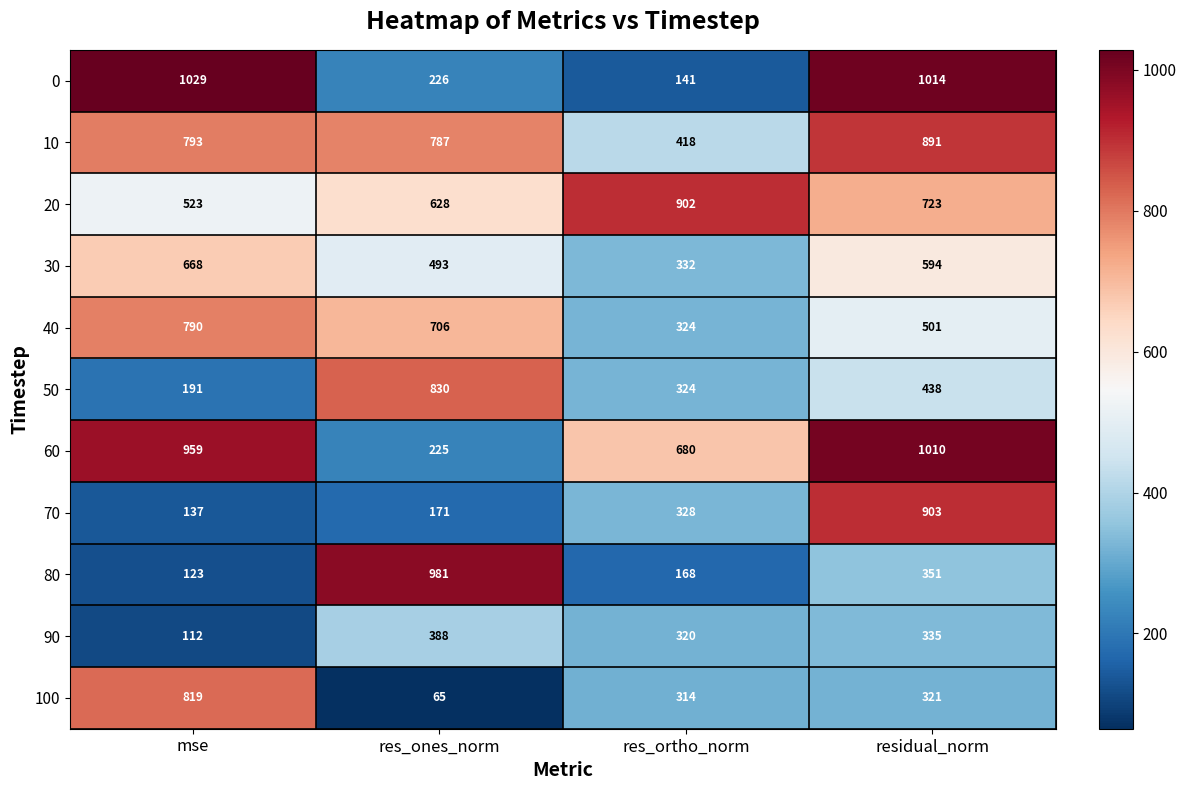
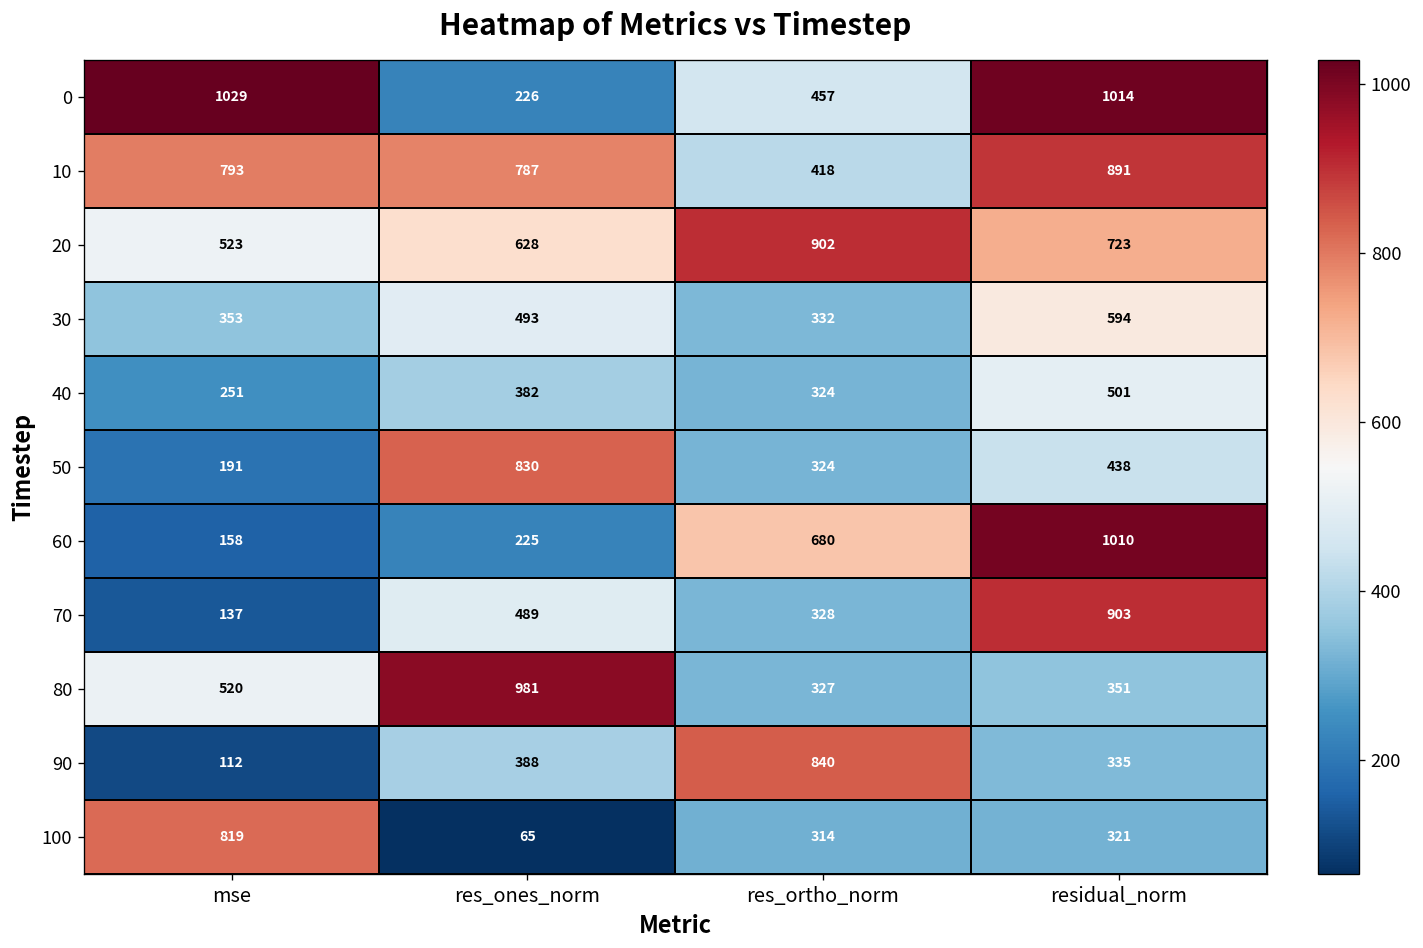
  {
    "0": {
      "mse": 1029,
      "res_ones_norm": 226,
-     "res_ortho_norm": 141,
+     "res_ortho_norm": 457,
      "residual_norm": 1014
    },
    "10": {
      "mse": 793,
      "res_ones_norm": 787,
      "res_ortho_norm": 418,
      "residual_norm": 891
    },
    "20": {
      "mse": 523,
      "res_ones_norm": 628,
      "res_ortho_norm": 902,
      "residual_norm": 723
    },
    "30": {
-     "mse": 668,
+     "mse": 353,
      "res_ones_norm": 493,
      "res_ortho_norm": 332,
      "residual_norm": 594
    },
    "40": {
-     "mse": 790,
-     "res_ones_norm": 706,
+     "mse": 251,
+     "res_ones_norm": 382,
      "res_ortho_norm": 324,
      "residual_norm": 501
    },
    "50": {
      "mse": 191,
      "res_ones_norm": 830,
      "res_ortho_norm": 324,
      "residual_norm": 438
    },
    "60": {
-     "mse": 959,
+     "mse": 158,
      "res_ones_norm": 225,
      "res_ortho_norm": 680,
      "residual_norm": 1010
    },
    "70": {
      "mse": 137,
-     "res_ones_norm": 171,
+     "res_ones_norm": 489,
      "res_ortho_norm": 328,
      "residual_norm": 903
    },
    "80": {
-     "mse": 123,
+     "mse": 520,
      "res_ones_norm": 981,
-     "res_ortho_norm": 168,
+     "res_ortho_norm": 327,
      "residual_norm": 351
    },
    "90": {
      "mse": 112,
      "res_ones_norm": 388,
-     "res_ortho_norm": 320,
+     "res_ortho_norm": 840,
      "residual_norm": 335
    },
    "100": {
      "mse": 819,
      "res_ones_norm": 65,
      "res_ortho_norm": 314,
      "residual_norm": 321
    }
  }
